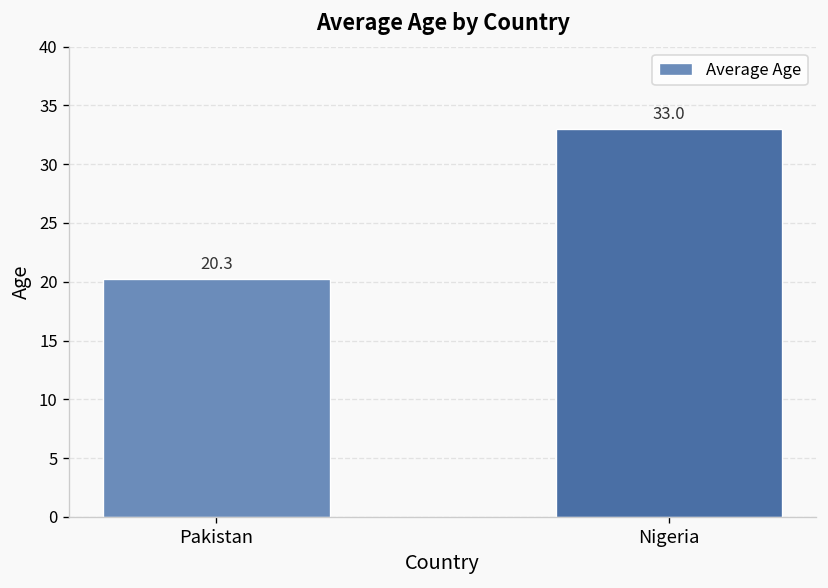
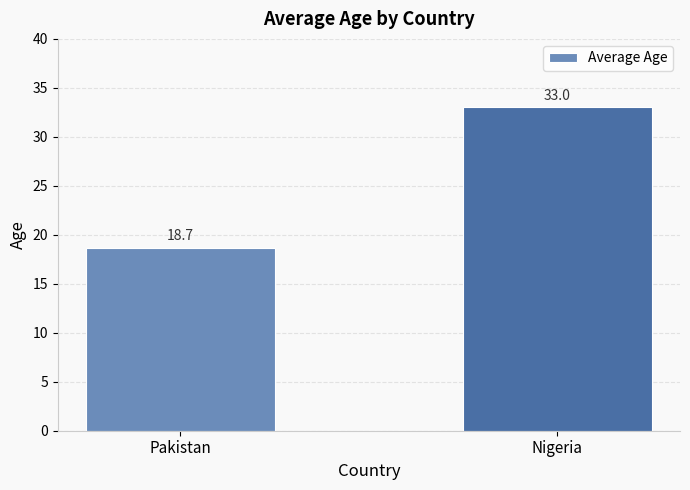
  {
-   "Pakistan": 20.3,
+   "Pakistan": 18.7,
    "Nigeria": 33.0
  }
